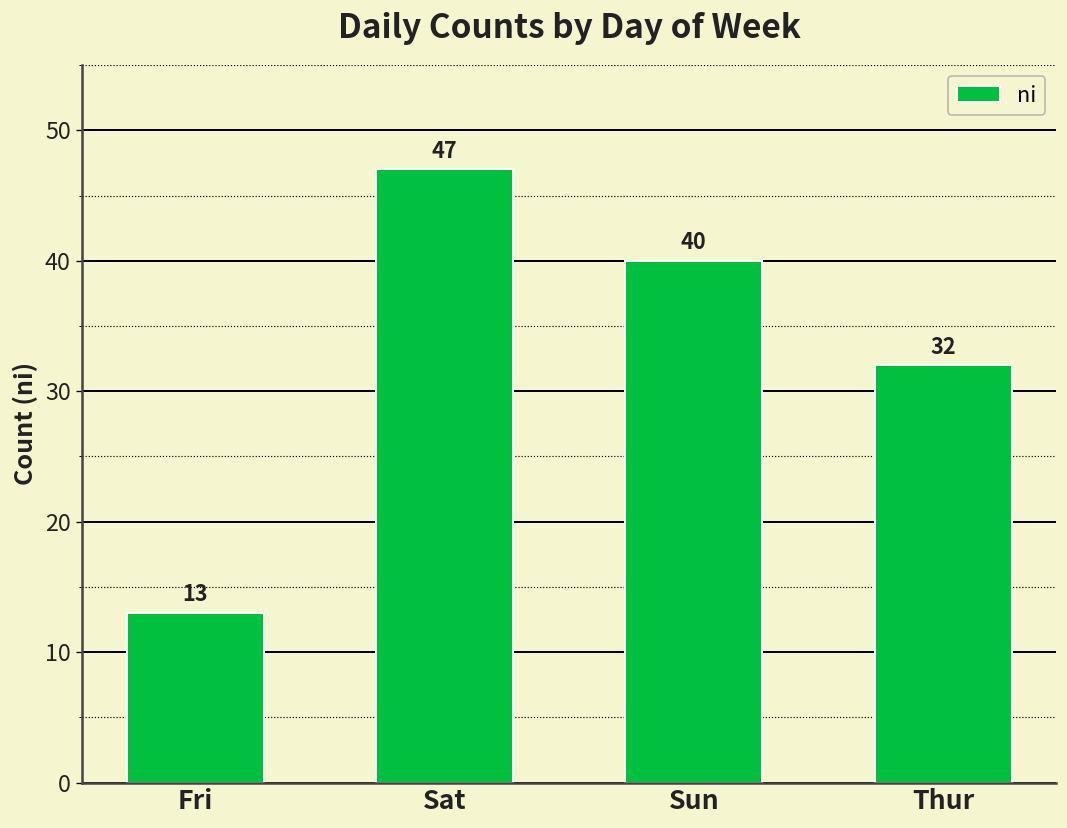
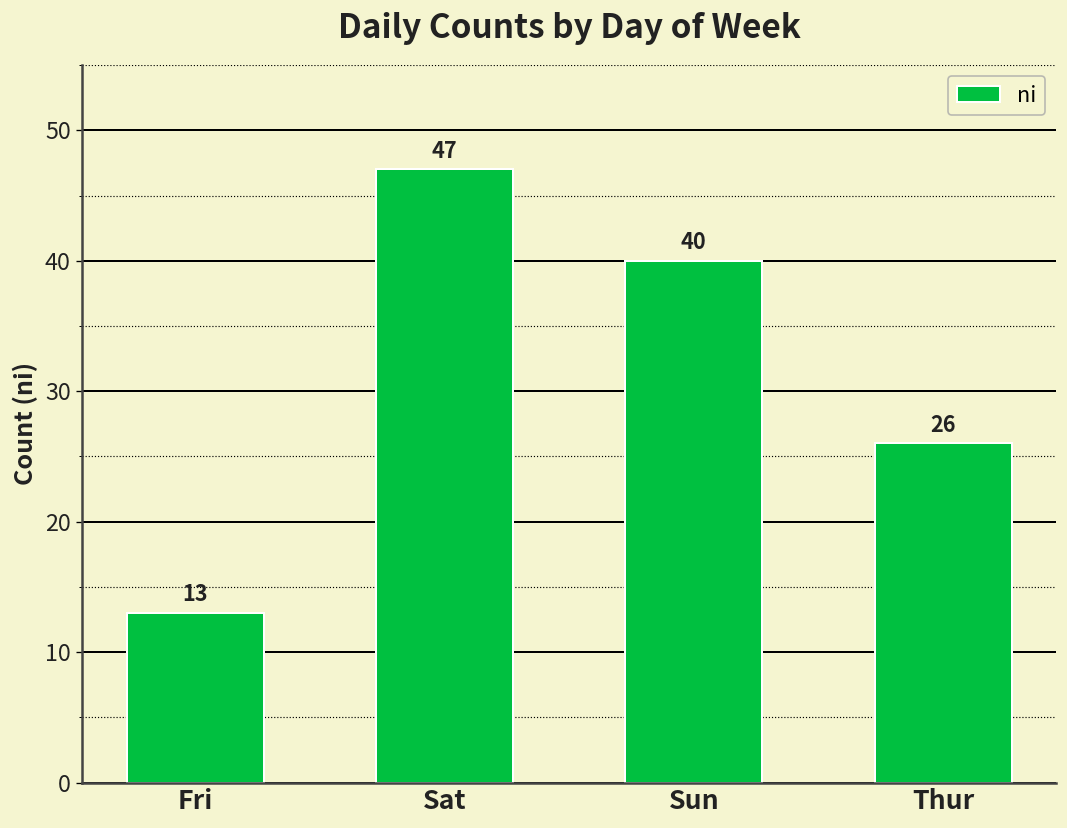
  {
    "Fri": 13,
    "Sat": 47,
    "Sun": 40,
-   "Thur": 32
+   "Thur": 26
  }
